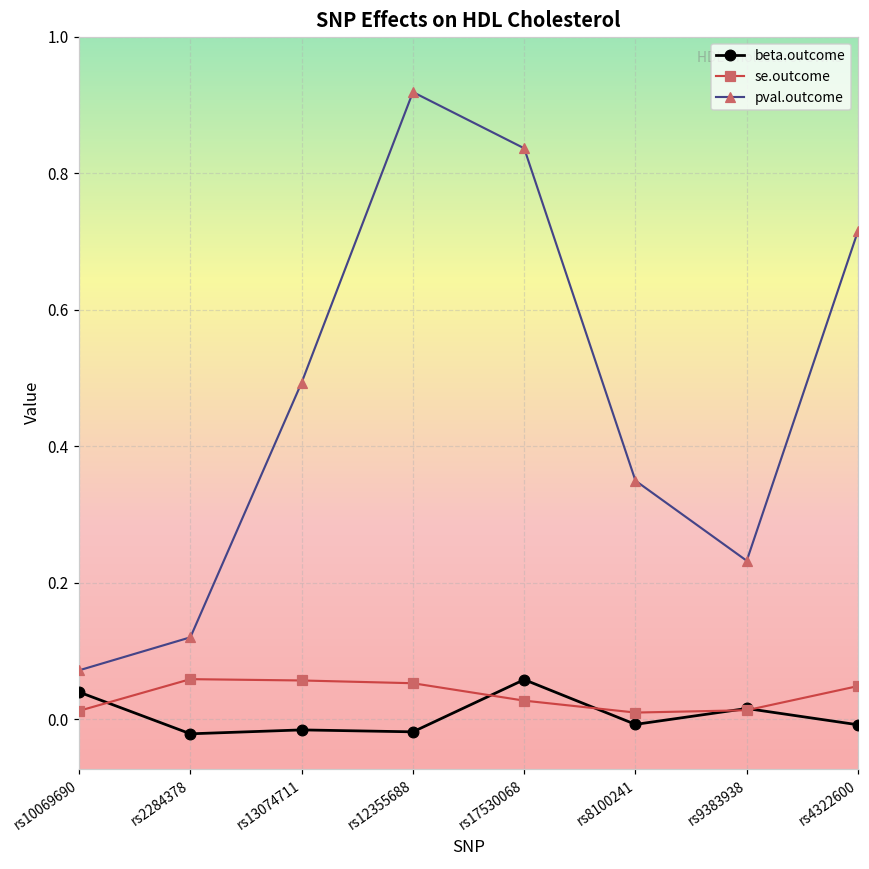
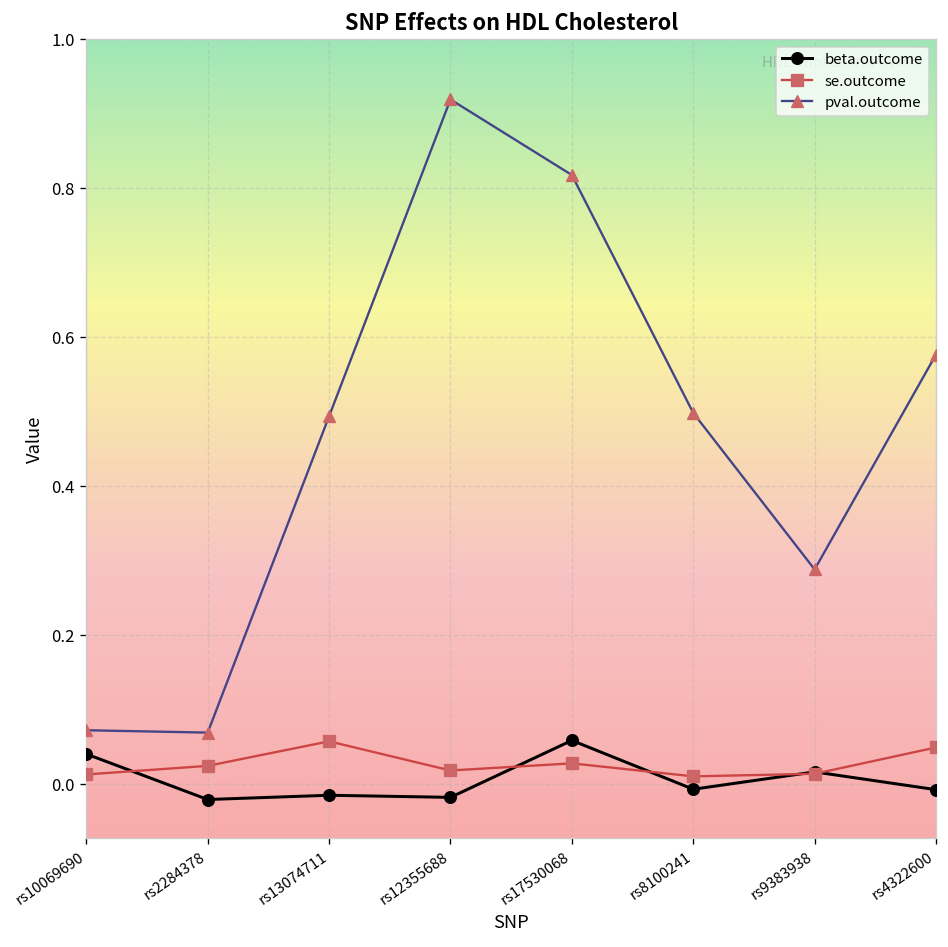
  {
    "beta.outcome": {
      "rs10069690": 0.04,
      "rs2284378": -0.02,
      "rs13074711": -0.02,
      "rs12355688": -0.02,
      "rs17530068": 0.06,
      "rs8100241": -0.01,
      "rs4322600": -0.01
    },
    "se.outcome": {
      "rs10069690": 0.01,
-     "rs2284378": 0.06,
+     "rs2284378": 0.02,
      "rs13074711": 0.06,
-     "rs12355688": 0.05,
+     "rs12355688": 0.02,
      "rs17530068": 0.03,
      "rs8100241": 0.01,
      "rs4322600": 0.05
    },
    "pval.outcome": {
      "rs10069690": 0.07,
-     "rs2284378": 0.12,
+     "rs2284378": 0.07,
      "rs13074711": 0.49,
      "rs12355688": 0.92,
-     "rs17530068": 0.84,
-     "rs8100241": 0.35,
-     "rs9383938": 0.23,
-     "rs4322600": 0.72
+     "rs17530068": 0.82,
+     "rs8100241": 0.50,
+     "rs9383938": 0.29,
+     "rs4322600": 0.58
    }
  }
